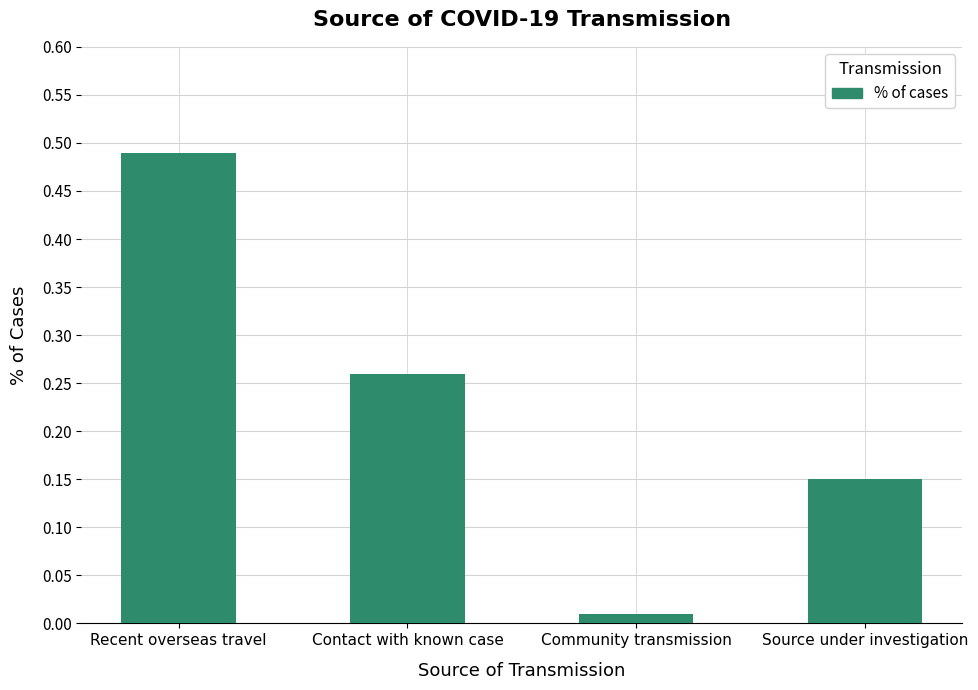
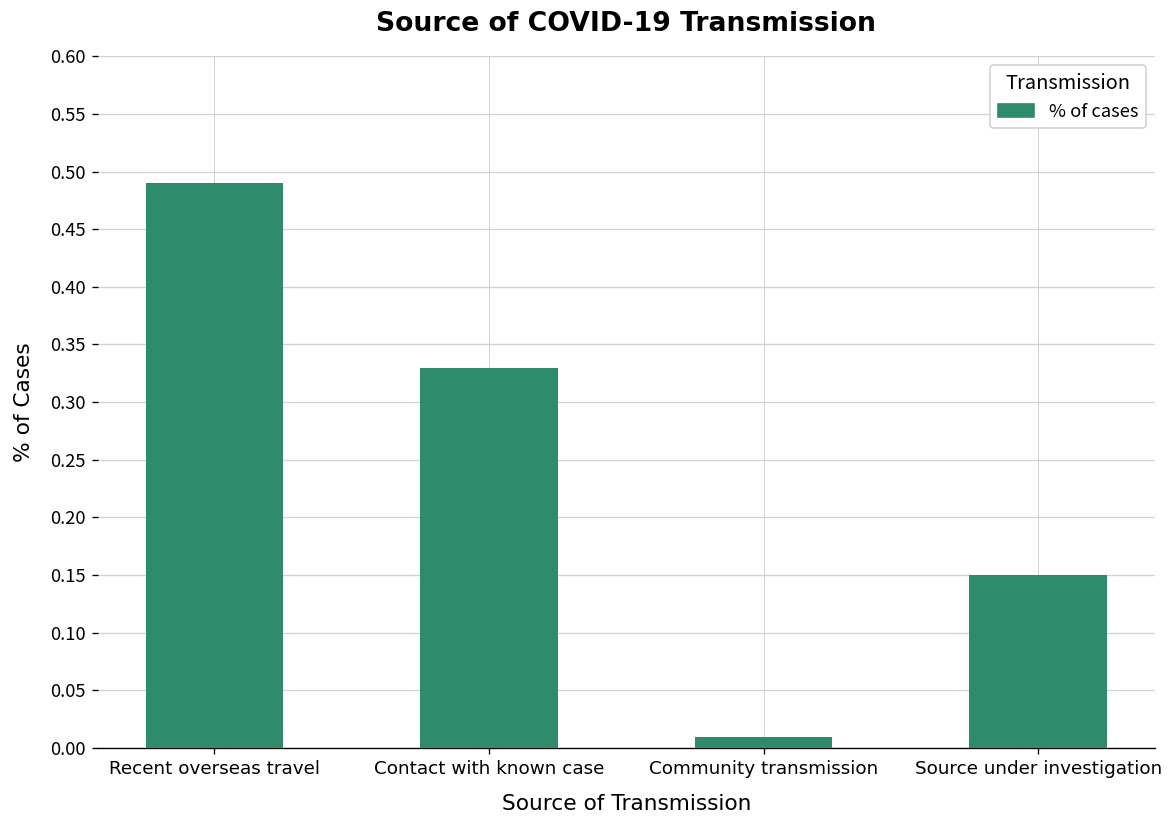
  {
    "Recent overseas travel": 0.49,
-   "Contact with known case": 0.26,
+   "Contact with known case": 0.33,
    "Community transmission": 0.01,
    "Source under investigation": 0.15
  }
